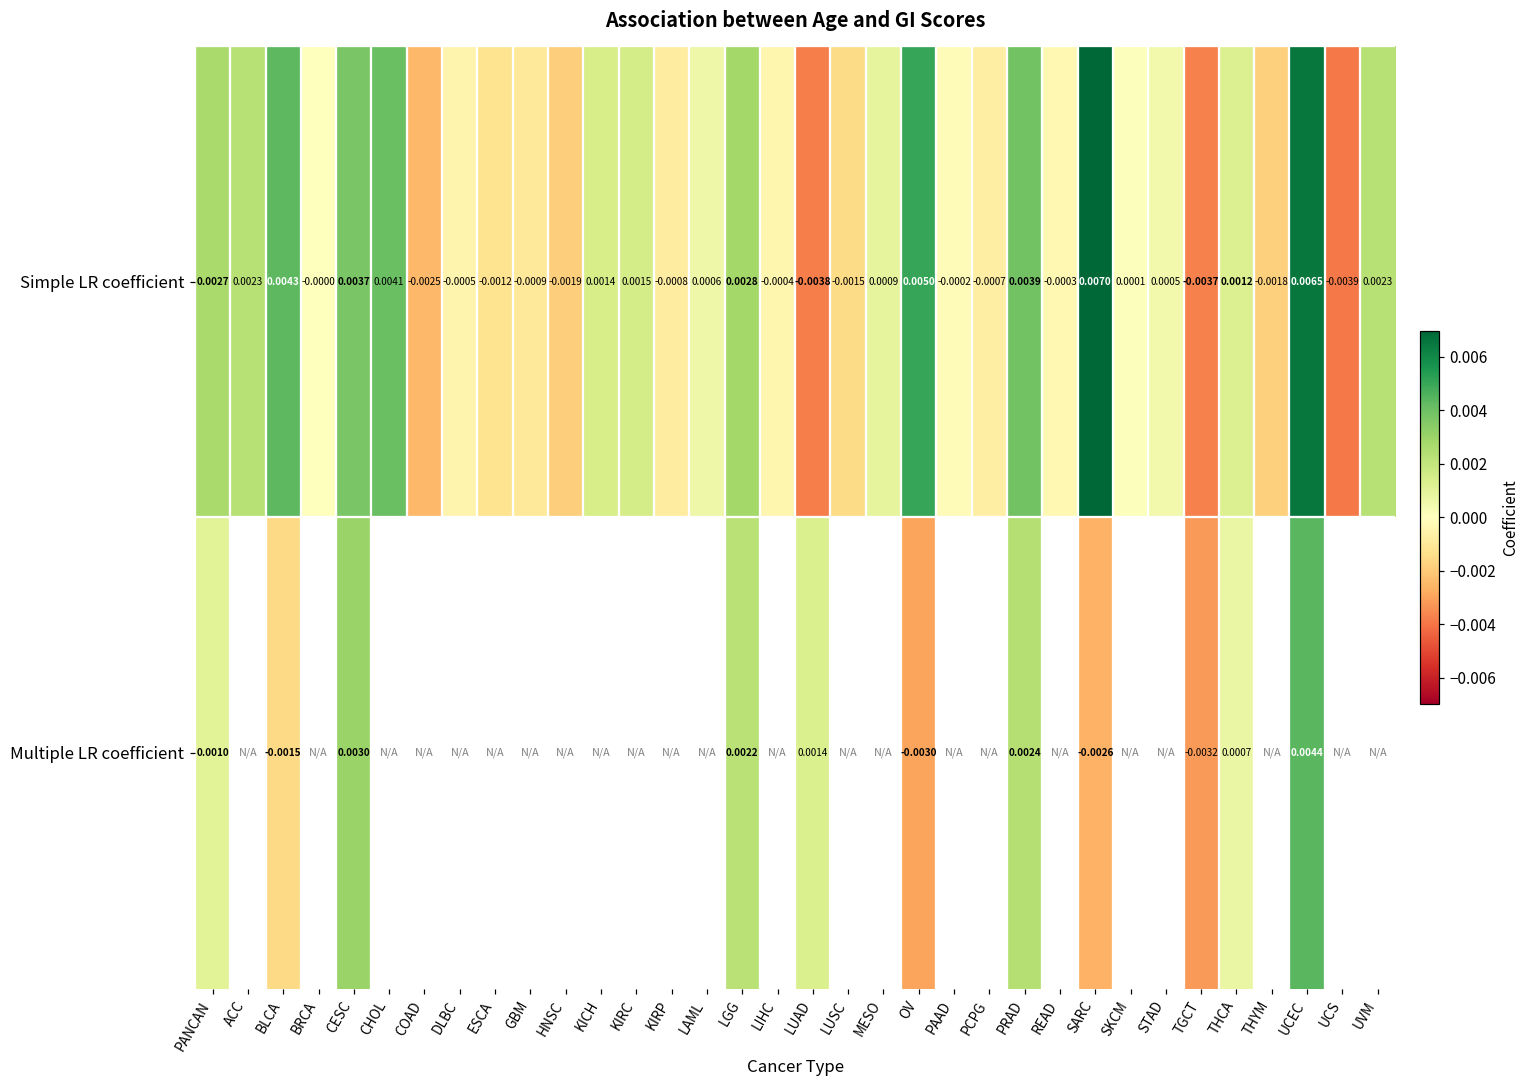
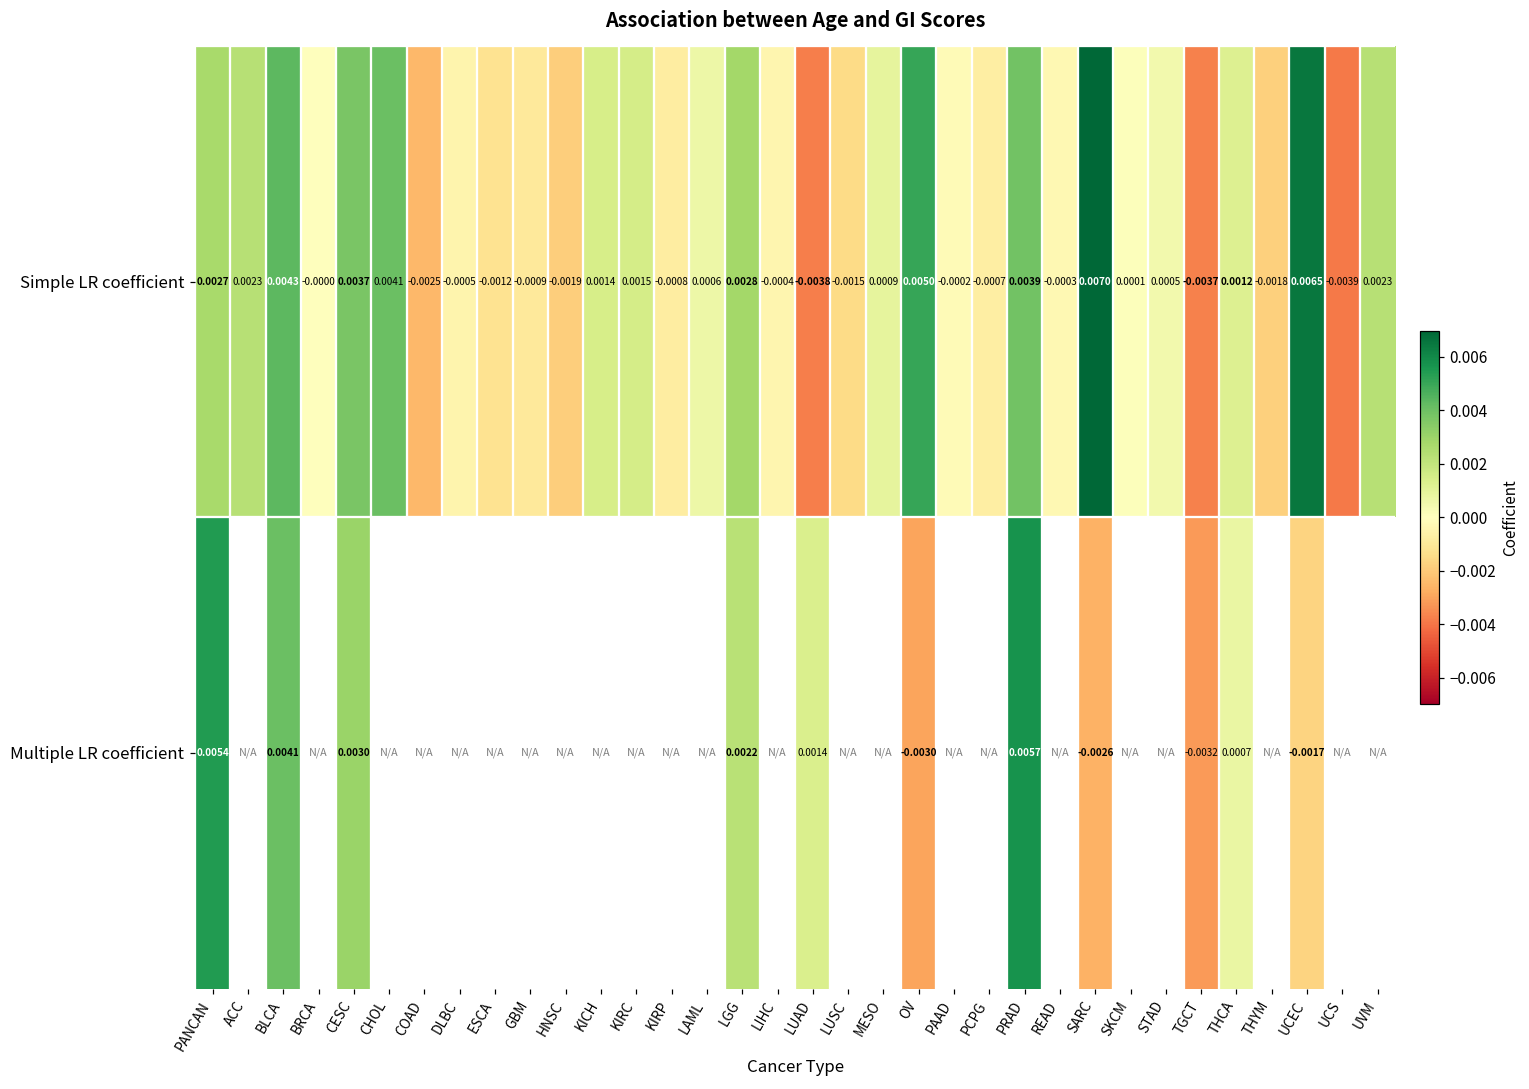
  {
    "Simple LR coefficient": {
      "PANCAN": 0.0027,
      "ACC": 0.0023,
      "BLCA": 0.0043,
      "BRCA": -0.0000,
      "CESC": 0.0037,
      "CHOL": 0.0041,
      "COAD": -0.0025,
      "DLBC": -0.0005,
      "ESCA": -0.0012,
      "GBM": -0.0009,
      "HNSC": -0.0019,
      "KICH": 0.0014,
      "KIRC": 0.0015,
      "KIRP": -0.0008,
      "LAML": 0.0006,
      "LGG": 0.0028,
      "LIHC": -0.0004,
      "LUAD": -0.0038,
      "LUSC": -0.0015,
      "MESO": 0.0009,
      "OV": 0.0050,
      "PAAD": -0.0002,
      "PCPG": -0.0007,
      "PRAD": 0.0039,
      "READ": -0.0003,
      "SARC": 0.0070,
      "SKCM": 0.0001,
      "STAD": 0.0005,
      "TGCT": -0.0037,
      "THCA": 0.0012,
      "THYM": -0.0018,
      "UCEC": 0.0065,
      "UCS": -0.0039,
      "UVM": 0.0023
    },
    "Multiple LR coefficient": {
-     "PANCAN": 0.0010,
-     "BLCA": -0.0015,
+     "PANCAN": 0.0054,
+     "BLCA": 0.0041,
      "CESC": 0.0030,
      "LGG": 0.0022,
      "LUAD": 0.0014,
      "OV": -0.0030,
-     "PRAD": 0.0024,
+     "PRAD": 0.0057,
      "SARC": -0.0026,
      "TGCT": -0.0032,
      "THCA": 0.0007,
-     "UCEC": 0.0044
+     "UCEC": -0.0017
    }
  }
